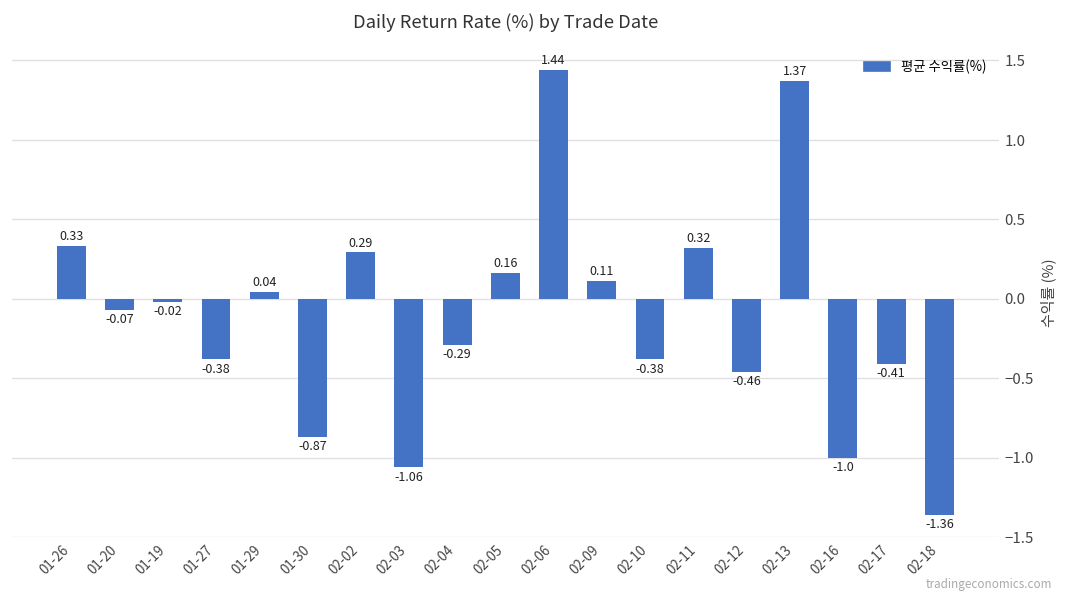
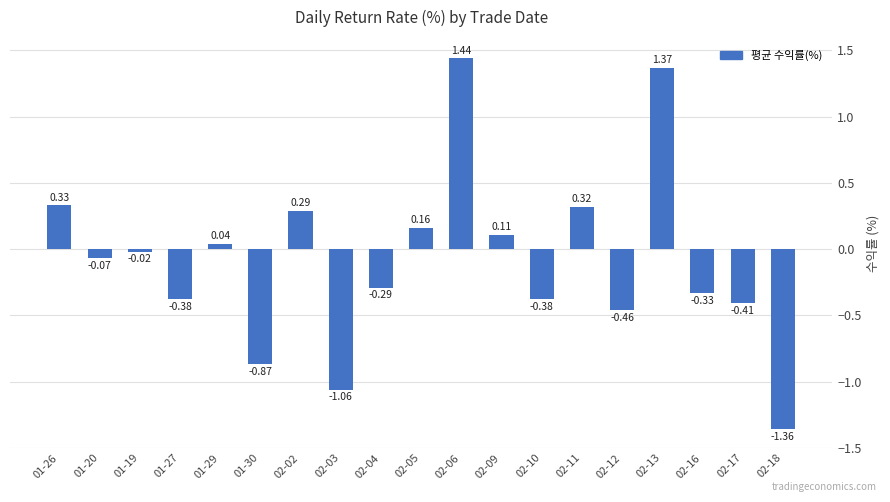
  {
    "01-26": 0.33,
    "01-20": -0.07,
    "01-19": -0.02,
    "01-27": -0.38,
    "01-29": 0.04,
    "01-30": -0.87,
    "02-02": 0.29,
    "02-03": -1.06,
    "02-04": -0.29,
    "02-05": 0.16,
    "02-06": 1.44,
    "02-09": 0.11,
    "02-10": -0.38,
    "02-11": 0.32,
    "02-12": -0.46,
    "02-13": 1.37,
-   "02-16": -1.0,
+   "02-16": -0.33,
    "02-17": -0.41,
    "02-18": -1.36
  }
